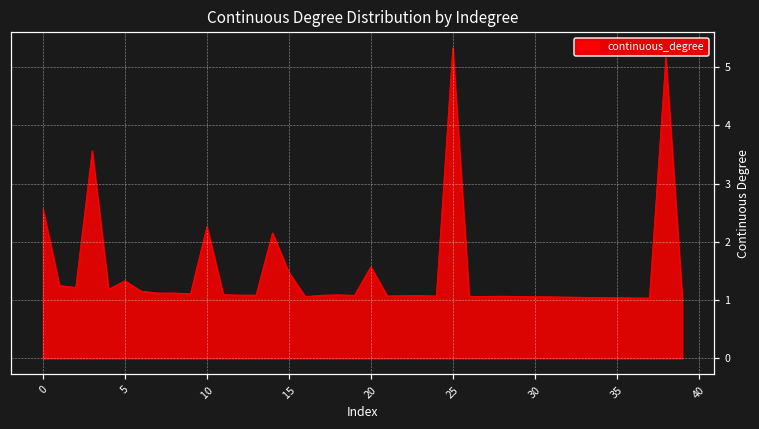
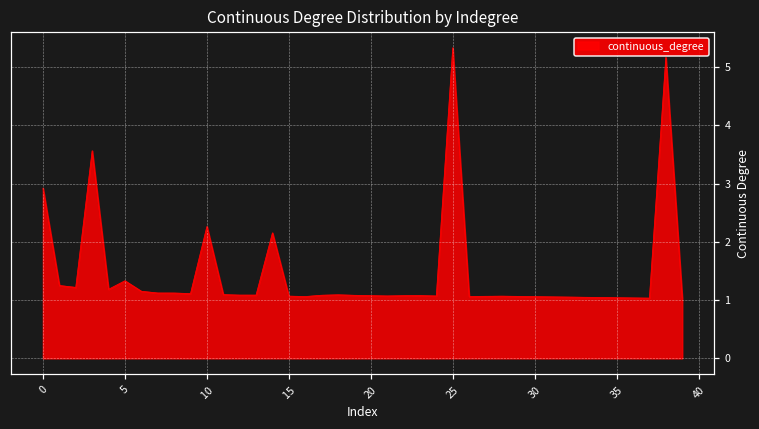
  {
-   "0": 2.6,
+   "0": 2.9,
    "5": 1.3,
    "10": 2.3,
-   "15": 1.5,
-   "20": 1.6,
+   "15": 1.1,
+   "20": 1.1,
    "25": 5.3,
    "30": 1.1,
    "35": 1.0
  }
